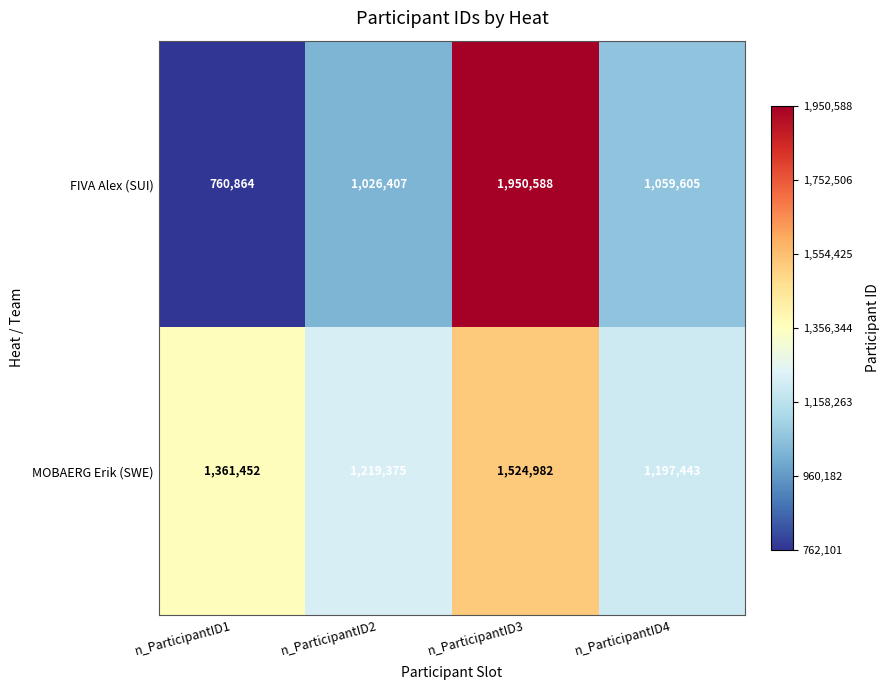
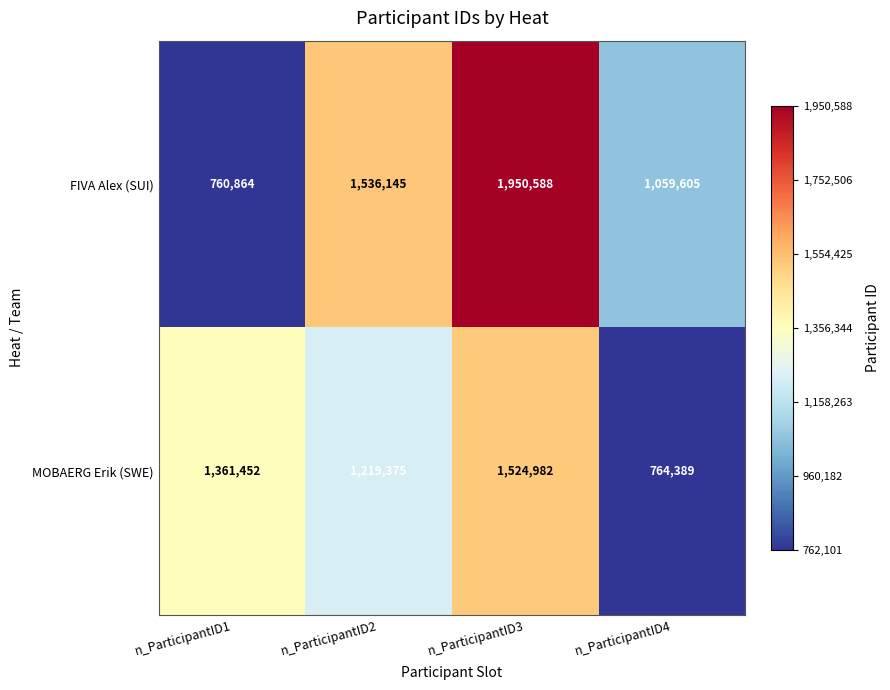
  {
    "FIVA Alex (SUI)": {
      "n_ParticipantID1": "760,864",
-     "n_ParticipantID2": "1,026,407",
+     "n_ParticipantID2": "1,536,145",
      "n_ParticipantID3": "1,950,588",
      "n_ParticipantID4": "1,059,605"
    },
    "MOBAERG Erik (SWE)": {
      "n_ParticipantID1": "1,361,452",
      "n_ParticipantID3": "1,524,982",
-     "n_ParticipantID4": "1,197,443"
+     "n_ParticipantID4": "764,389"
    }
  }
